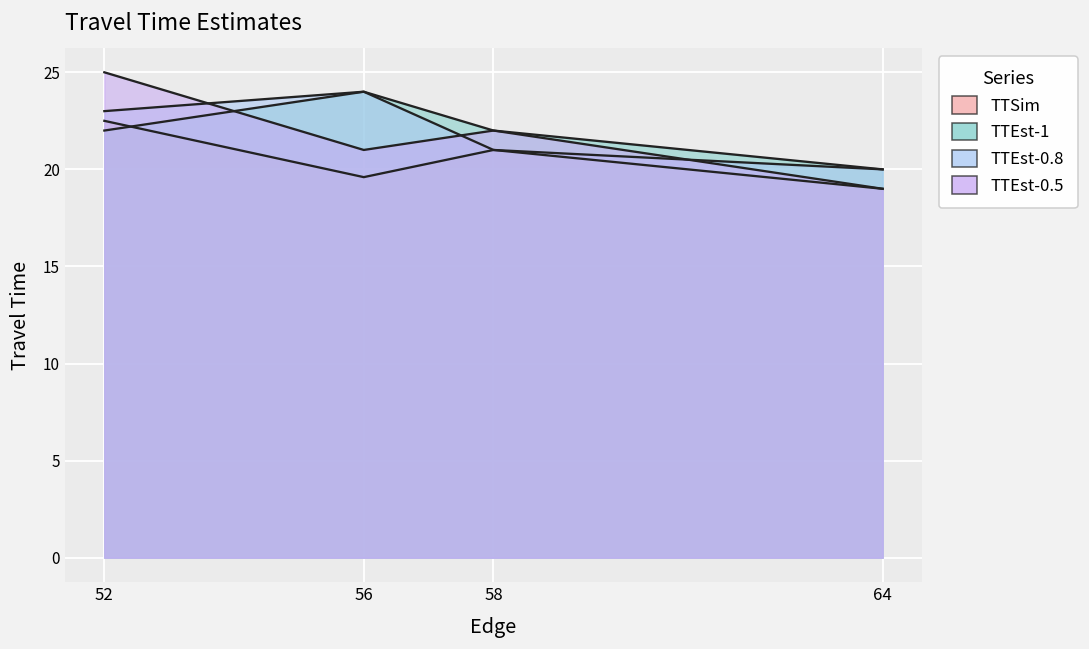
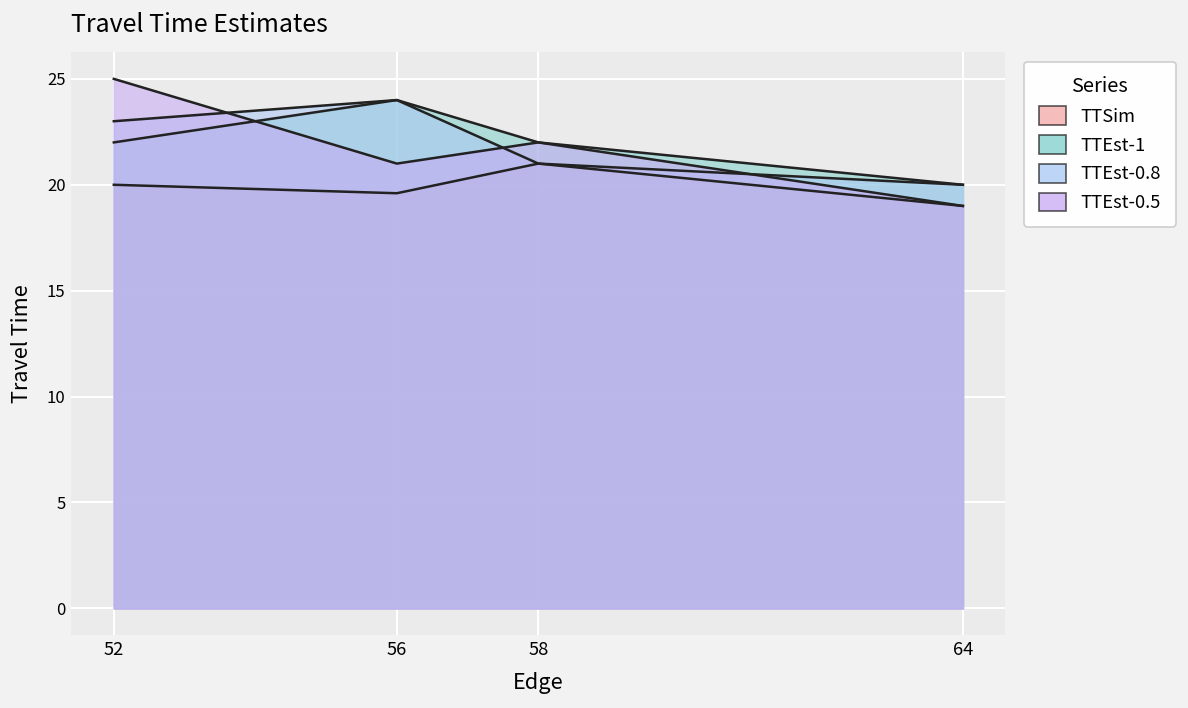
  {
    "TTSim": {
-     "52": 22.5,
+     "52": 20.0,
      "56": 19.6
    }
  }
